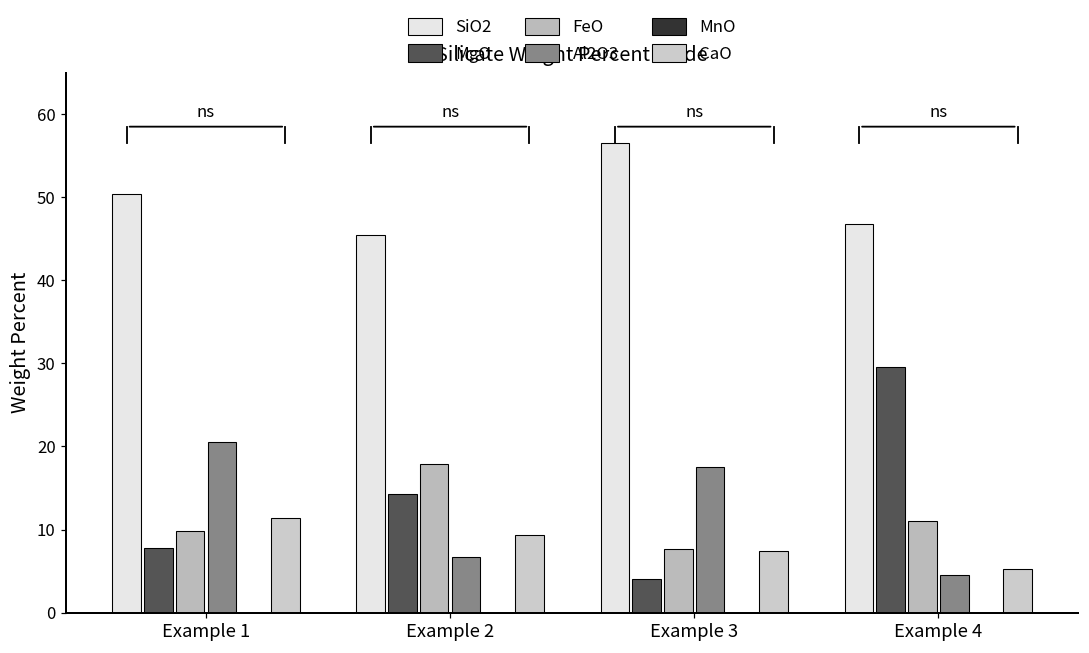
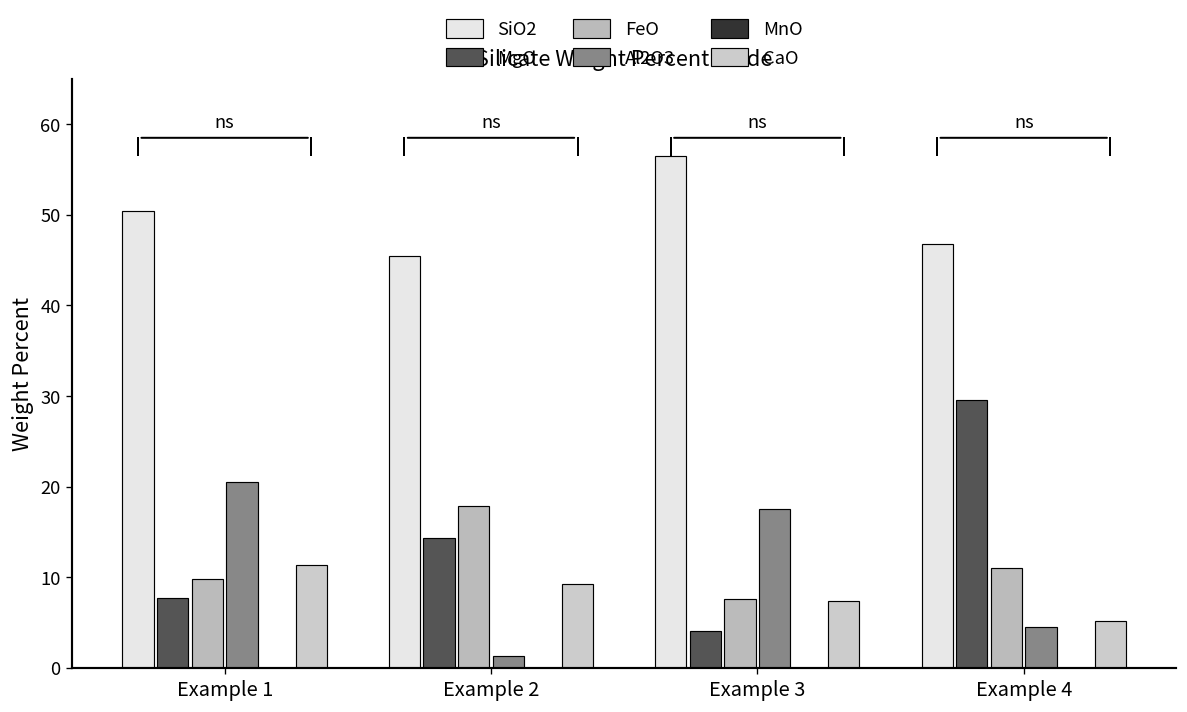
  {
    "Al2O3": {
      "Example 1": 21,
-     "Example 2": 7,
+     "Example 2": 1,
      "Example 3": 18,
      "Example 4": 5
    }
  }
